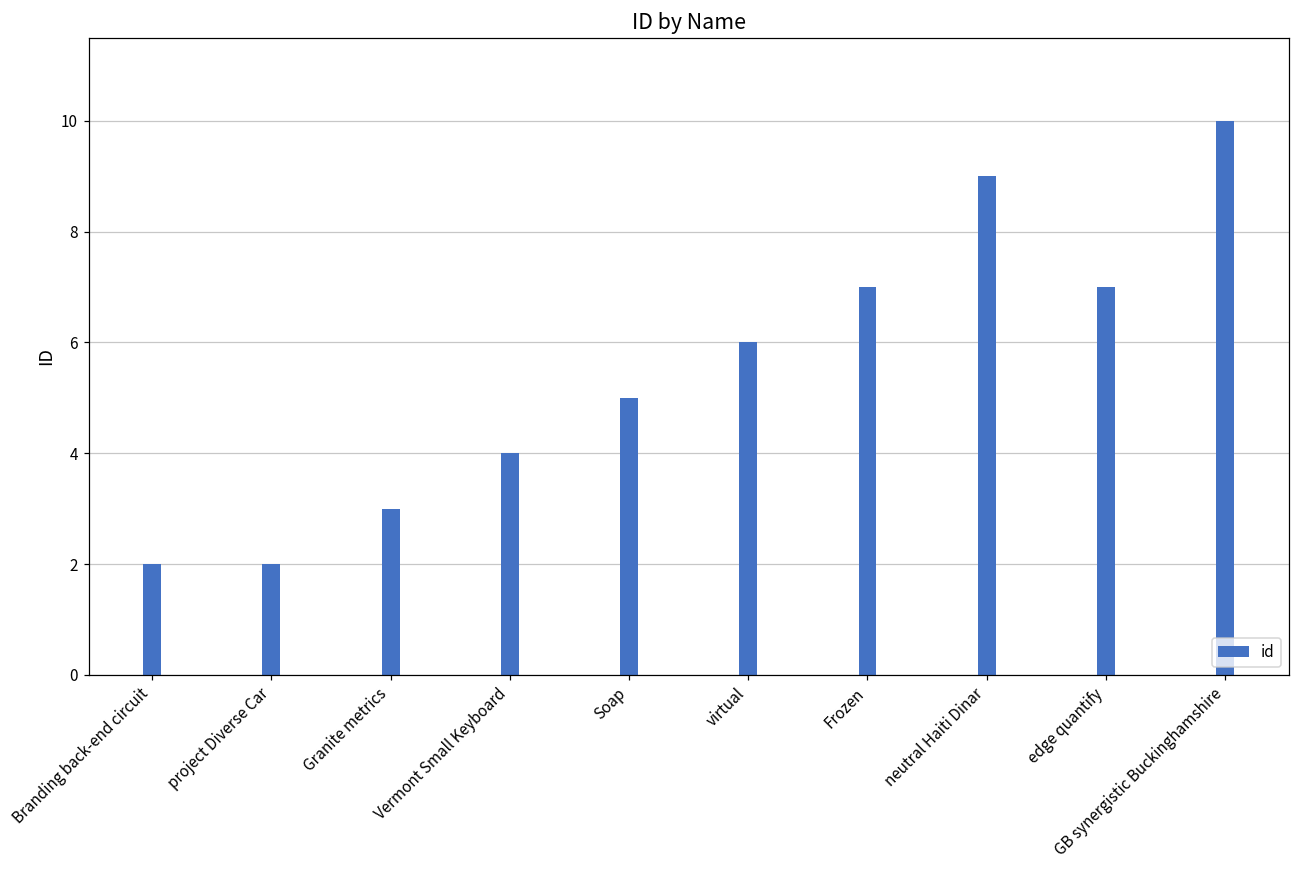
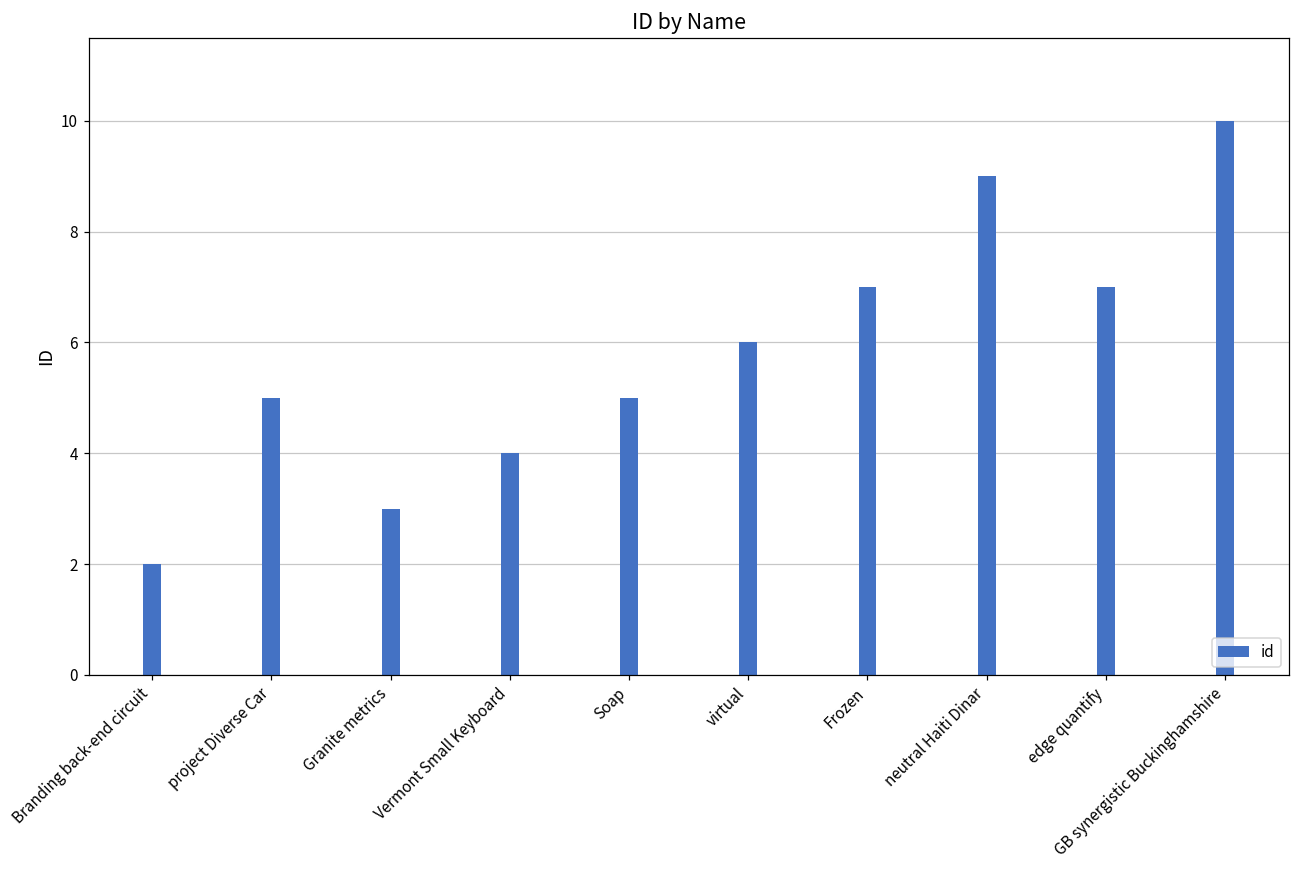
  {
    "Branding back-end circuit": 2,
-   "project Diverse Car": 2,
+   "project Diverse Car": 5,
    "Granite metrics": 3,
    "Vermont Small Keyboard": 4,
    "Soap": 5,
    "virtual": 6,
    "Frozen": 7,
    "neutral Haiti Dinar": 9,
    "edge quantify": 7,
    "GB synergistic Buckinghamshire": 10
  }
